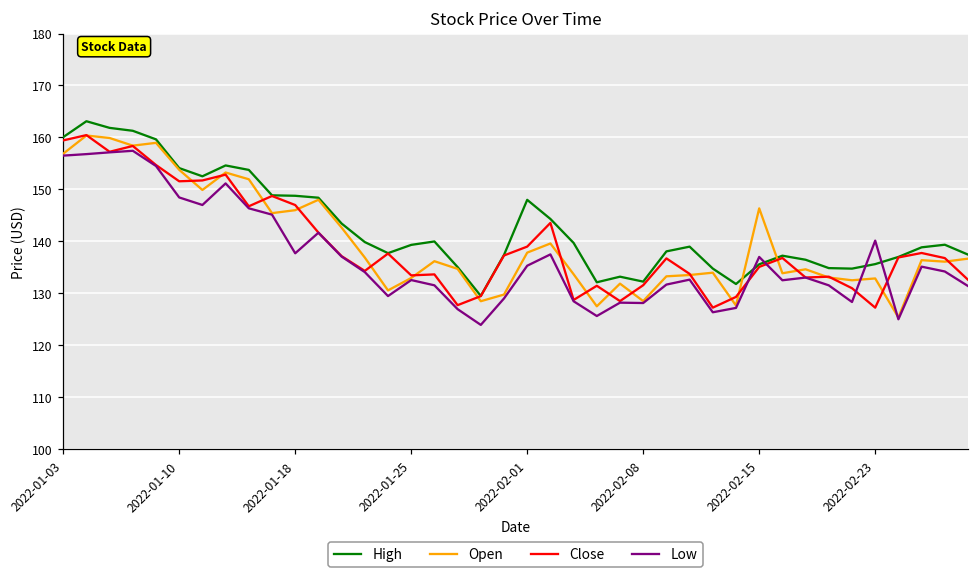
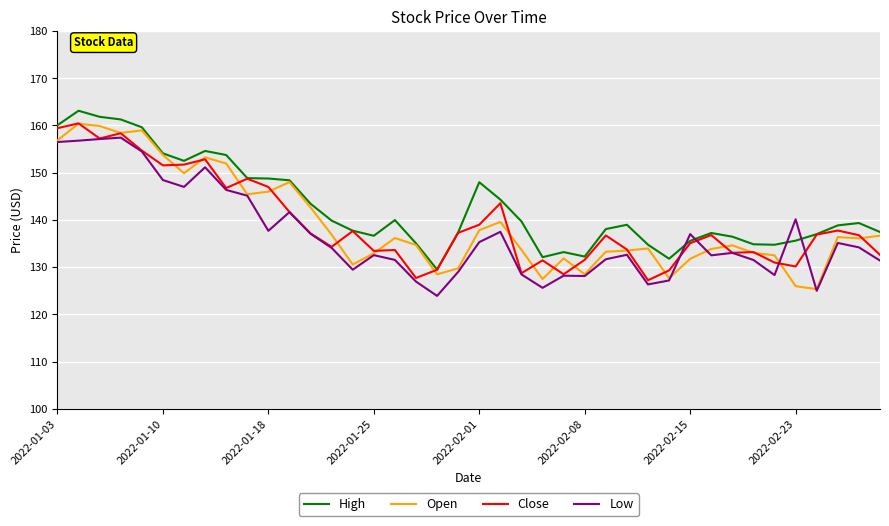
  {
    "High": {
      "2022-01-03": 160,
      "2022-01-18": 149,
-     "2022-01-25": 139,
+     "2022-01-25": 137,
      "2022-02-01": 148,
      "2022-02-08": 132,
      "2022-02-23": 136
    },
    "Open": {
      "2022-01-18": 146,
      "2022-02-01": 138,
-     "2022-02-15": 146,
-     "2022-02-23": 133
+     "2022-02-15": 132,
+     "2022-02-23": 126
    },
    "Close": {
      "2022-01-03": 159,
      "2022-01-10": 152,
      "2022-01-18": 147,
      "2022-02-01": 139,
      "2022-02-08": 132,
-     "2022-02-23": 127
+     "2022-02-23": 130
    },
    "Low": {
      "2022-01-10": 148,
      "2022-01-18": 138,
      "2022-02-01": 135,
      "2022-02-15": 137,
      "2022-02-23": 140
    }
  }
